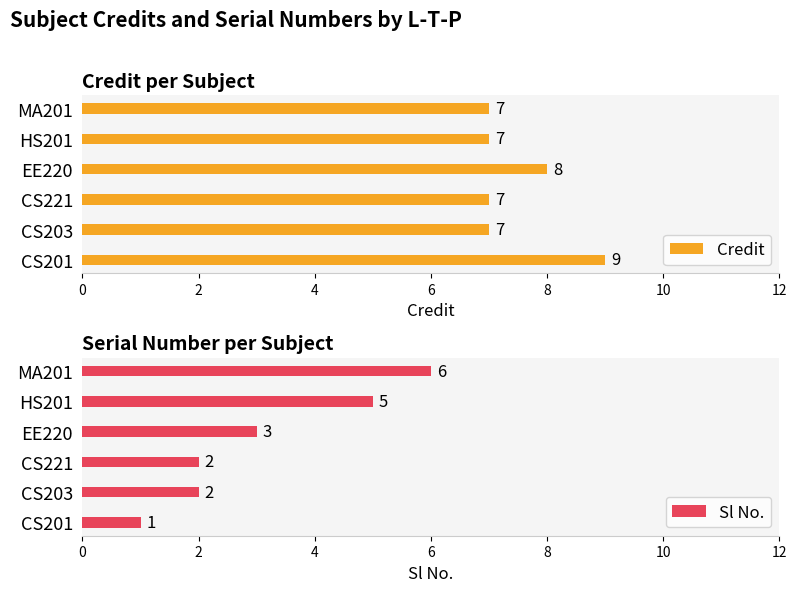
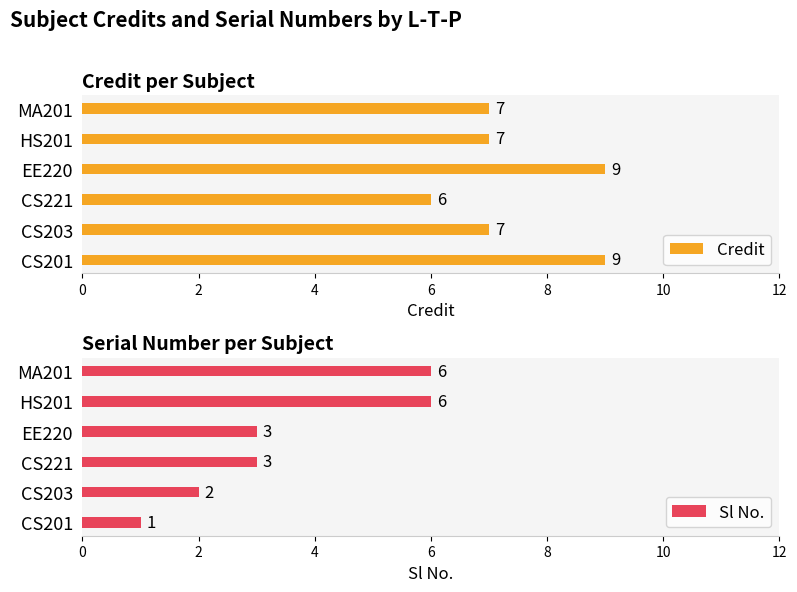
  {
    "Credit per Subject": {
      "MA201": 7,
      "HS201": 7,
-     "EE220": 8,
-     "CS221": 7,
+     "EE220": 9,
+     "CS221": 6,
      "CS203": 7,
      "CS201": 9
    },
    "Serial Number per Subject": {
      "MA201": 6,
-     "HS201": 5,
+     "HS201": 6,
      "EE220": 3,
-     "CS221": 2,
+     "CS221": 3,
      "CS203": 2,
      "CS201": 1
    }
  }
